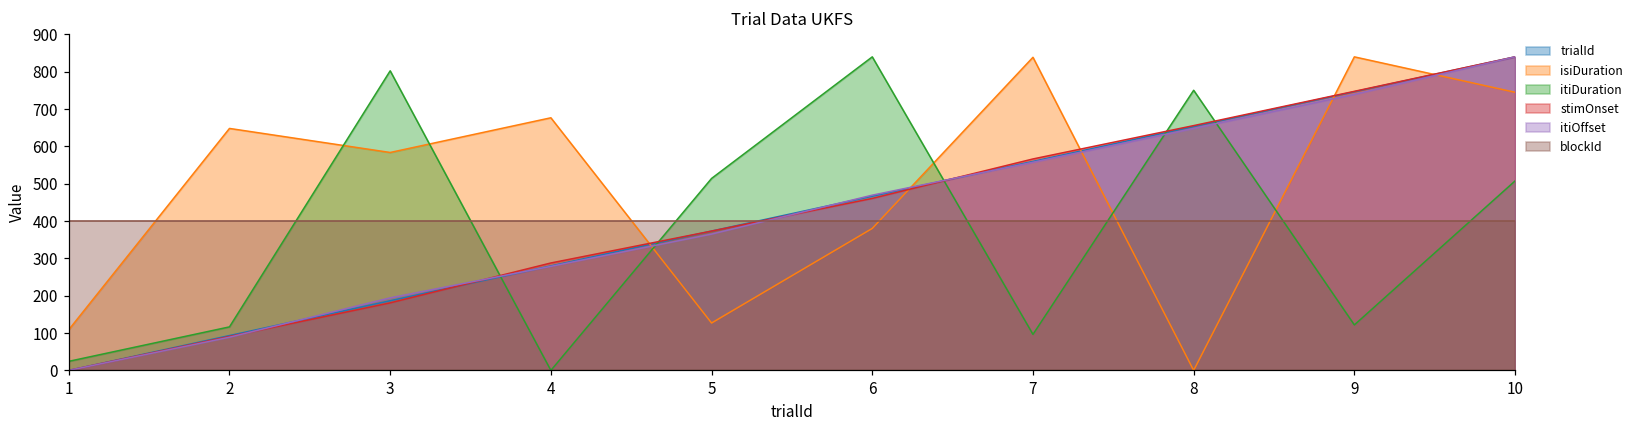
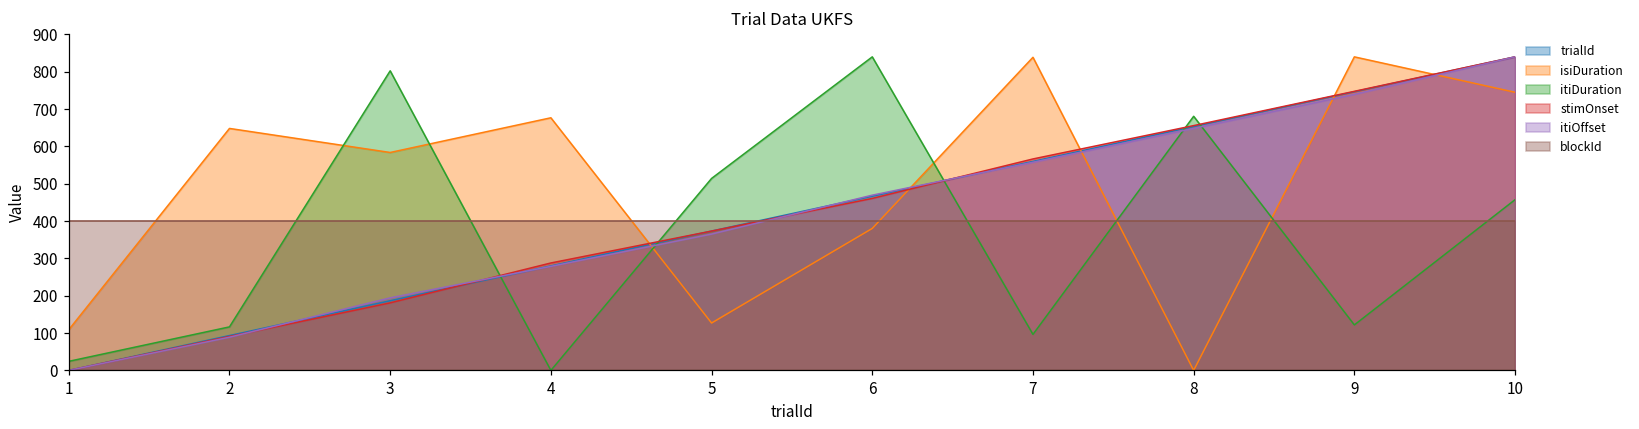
  {
    "itiDuration": {
      "1": 20,
      "2": 120,
      "3": 800,
      "4": 0,
      "5": 510,
      "6": 840,
      "7": 100,
-     "8": 750,
+     "8": 680,
      "9": 120,
-     "10": 510
+     "10": 460
    },
    "itiOffset": {
      "3": 190,
      "5": 370
    }
  }
